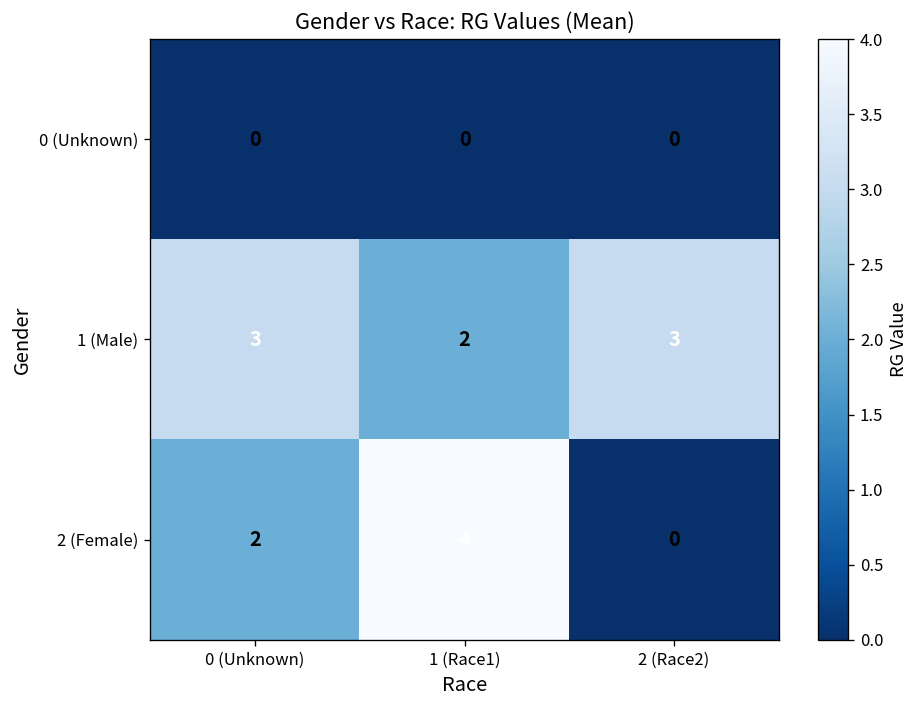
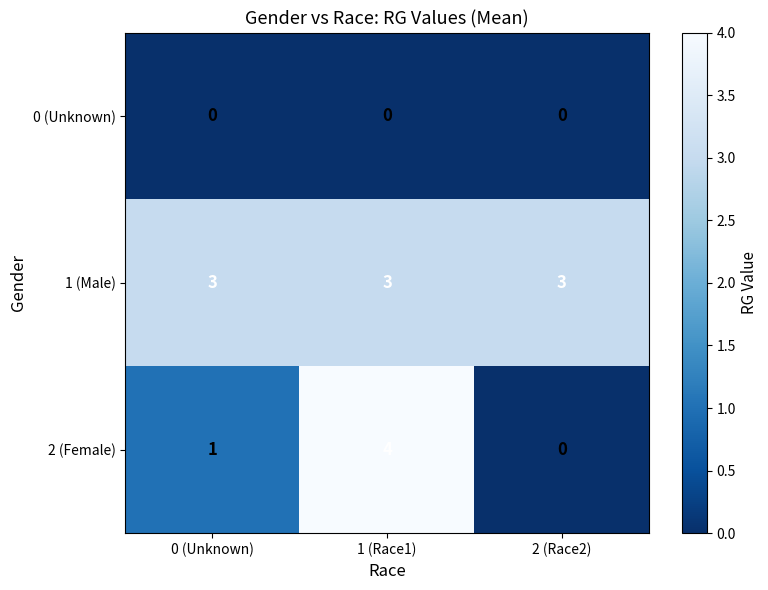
  {
    "0 (Unknown)": {
      "0 (Unknown)": 0,
      "1 (Race1)": 0,
      "2 (Race2)": 0
    },
    "1 (Male)": {
      "0 (Unknown)": 3,
-     "1 (Race1)": 2,
+     "1 (Race1)": 3,
      "2 (Race2)": 3
    },
    "2 (Female)": {
-     "0 (Unknown)": 2,
+     "0 (Unknown)": 1,
      "2 (Race2)": 0
    }
  }
